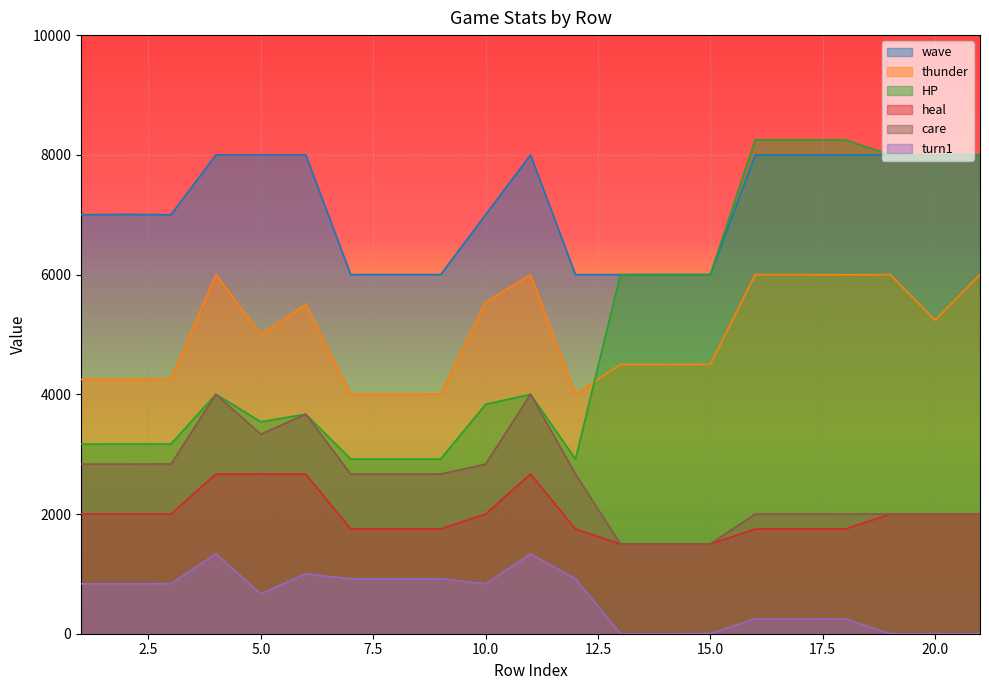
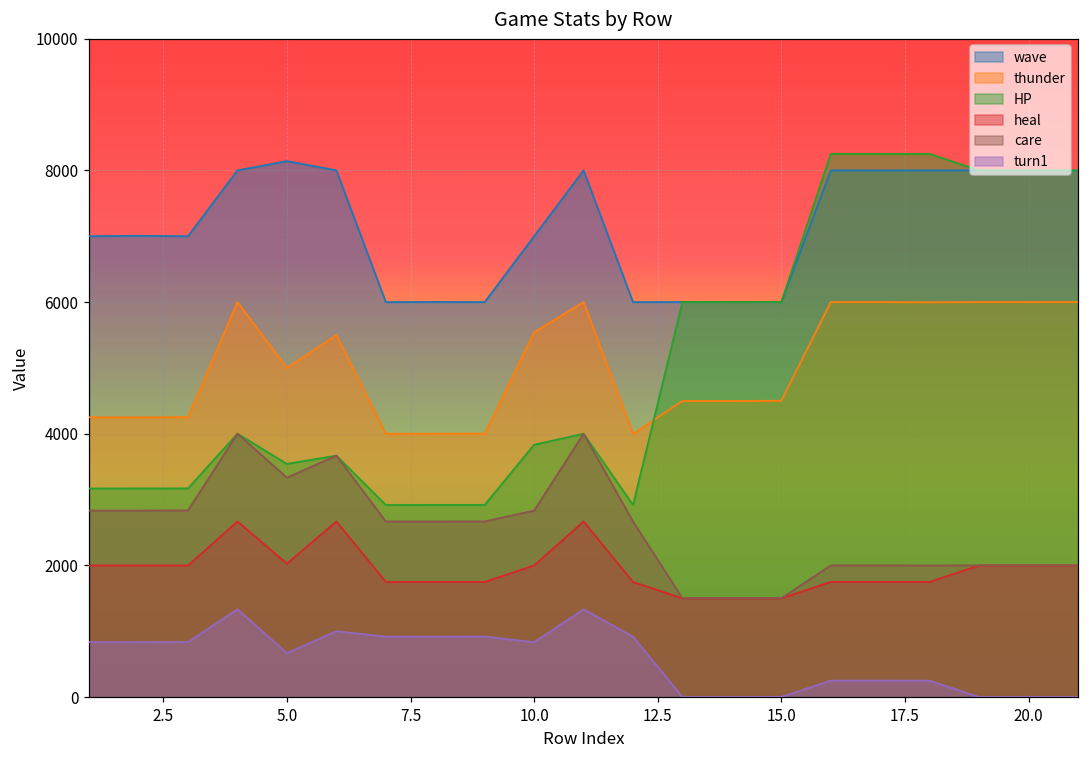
  {
    "wave": {
-     "5.0": 8000,
+     "5.0": 8100,
      "10.0": 7000
    },
    "thunder": {
      "5.0": 5000,
      "10.0": 5500,
      "15.0": 4500,
-     "20.0": 5200
+     "20.0": 6000
    },
    "HP": {
      "5.0": 3500,
      "10.0": 3800
    },
    "heal": {
-     "5.0": 2700,
+     "5.0": 2000,
      "10.0": 2000
    },
    "care": {
      "5.0": 3300,
      "10.0": 2800
    },
    "turn1": {
      "5.0": 700,
      "10.0": 800,
      "15.0": 0,
      "20.0": 0
    }
  }
